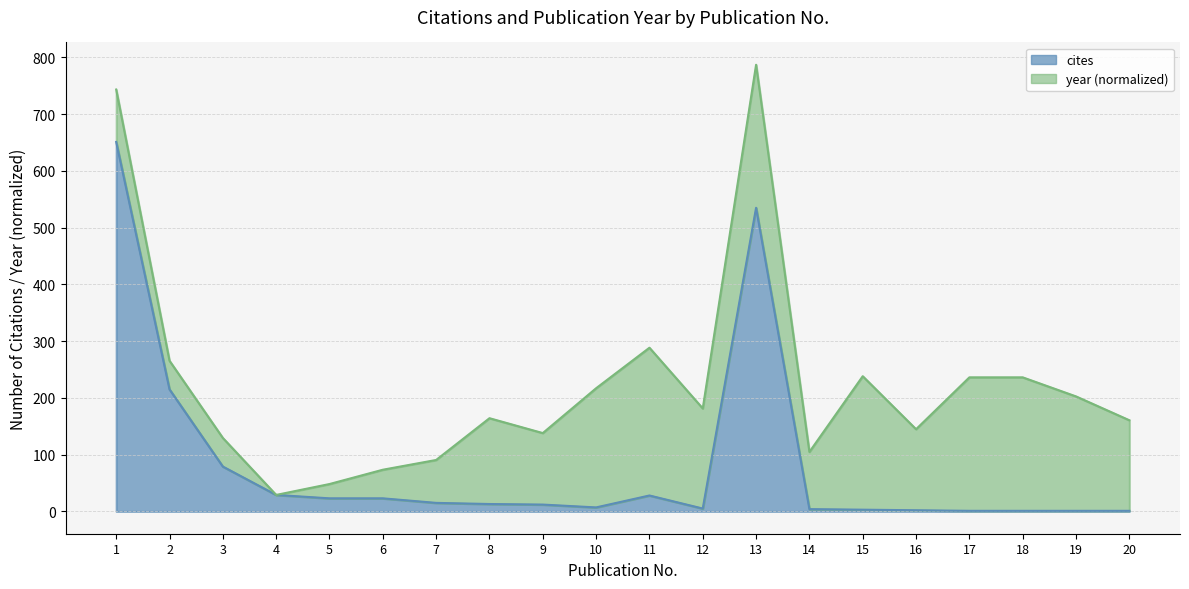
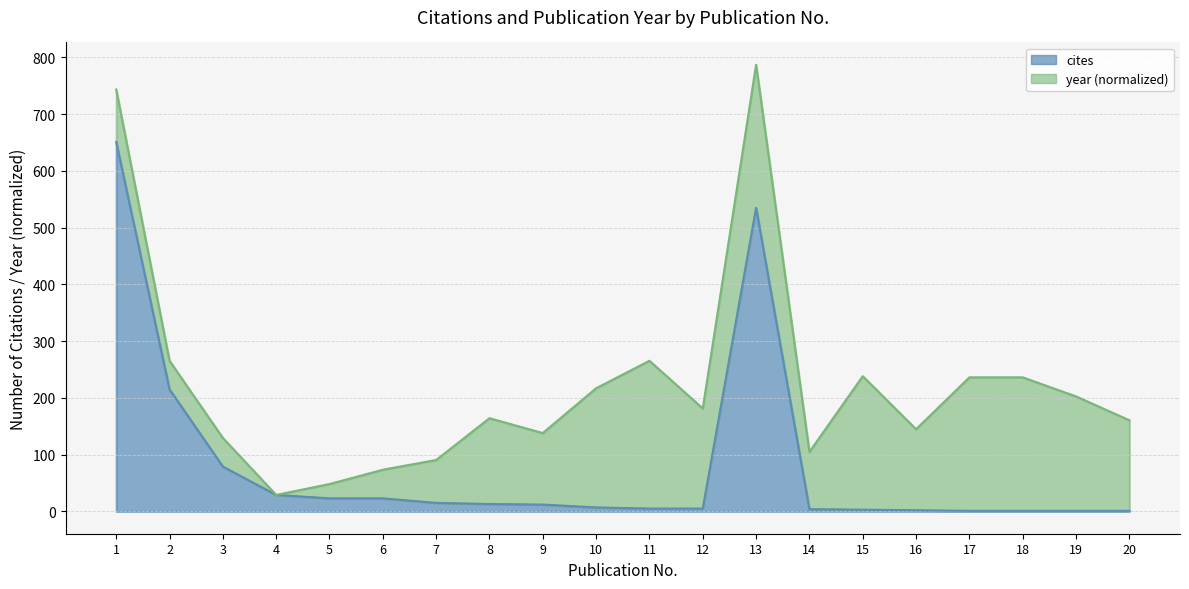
  {
    "cites": {
      "1": 650,
      "2": 220,
      "3": 80,
      "5": 20,
      "6": 20,
      "7": 20,
      "8": 10,
      "9": 10,
      "10": 10,
-     "11": 30,
+     "11": 10,
      "12": 10,
      "13": 540,
      "14": 0,
      "15": 0,
      "16": 0,
      "17": 0,
      "18": 0,
      "19": 0,
      "20": 0
    },
    "year (normalized)": {
      "1": 90,
      "2": 50,
      "3": 50,
      "5": 30,
      "6": 50,
      "7": 80,
      "8": 150,
      "9": 130,
      "10": 210,
      "11": 260,
      "12": 180,
      "13": 250,
      "14": 100,
      "15": 240,
      "16": 140,
      "17": 240,
      "18": 240,
      "19": 200,
      "20": 160
    }
  }
